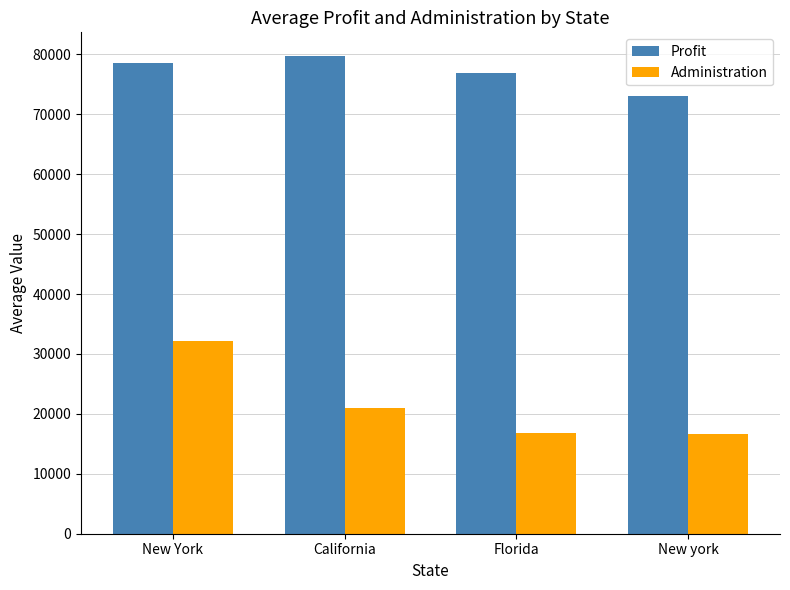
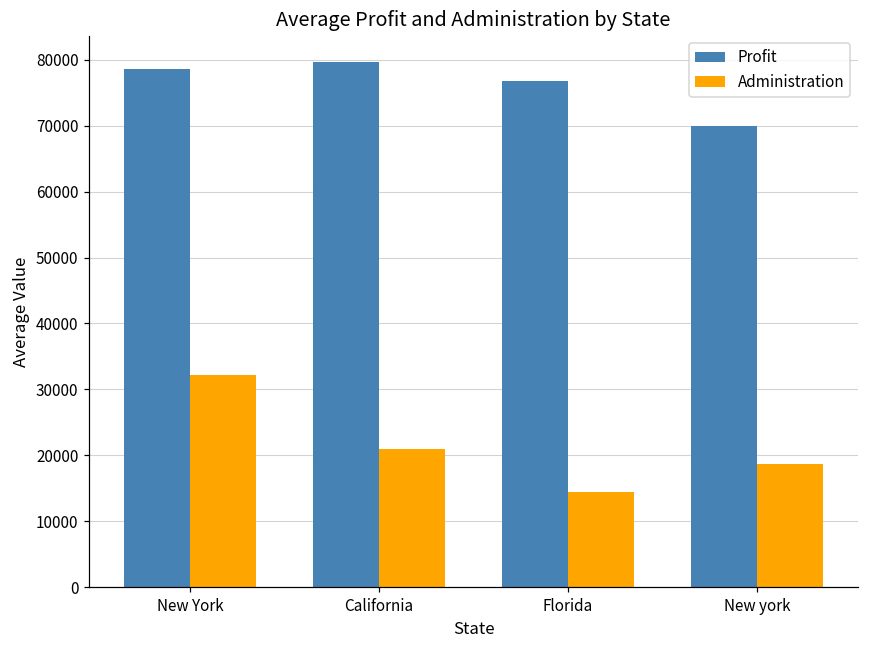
  {
    "Profit": {
      "New York": 79000,
      "California": 80000,
      "Florida": 77000,
-     "New york": 73000
+     "New york": 70000
    },
    "Administration": {
      "New York": 32000,
      "California": 21000,
-     "Florida": 17000,
-     "New york": 17000
+     "Florida": 14000,
+     "New york": 19000
    }
  }
